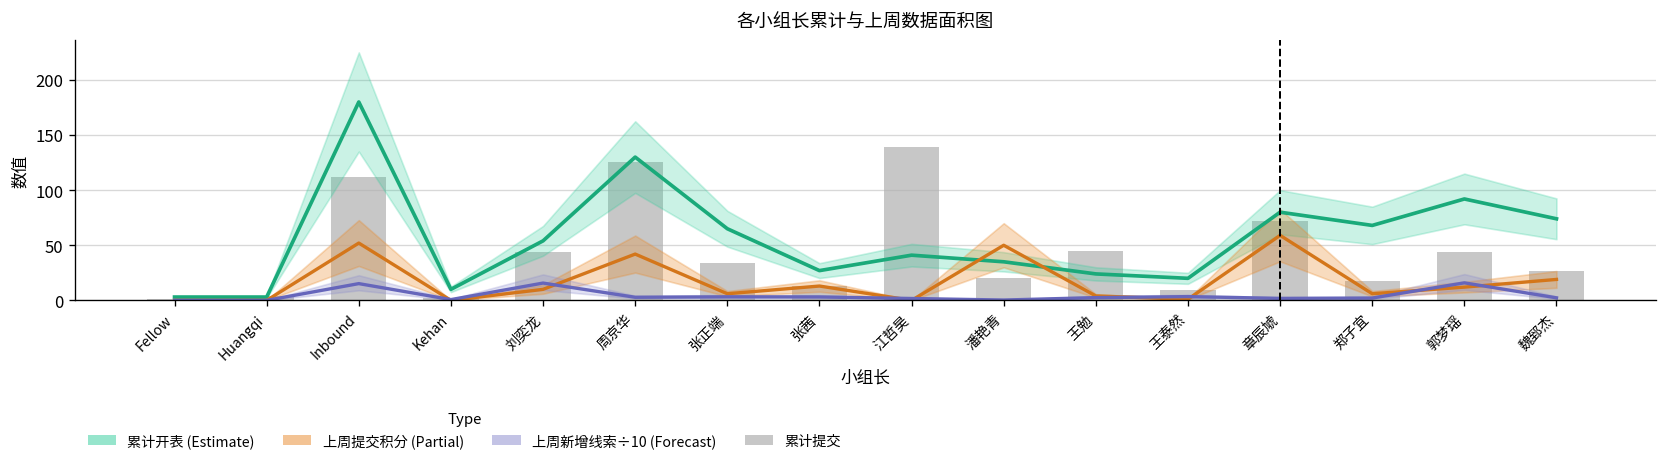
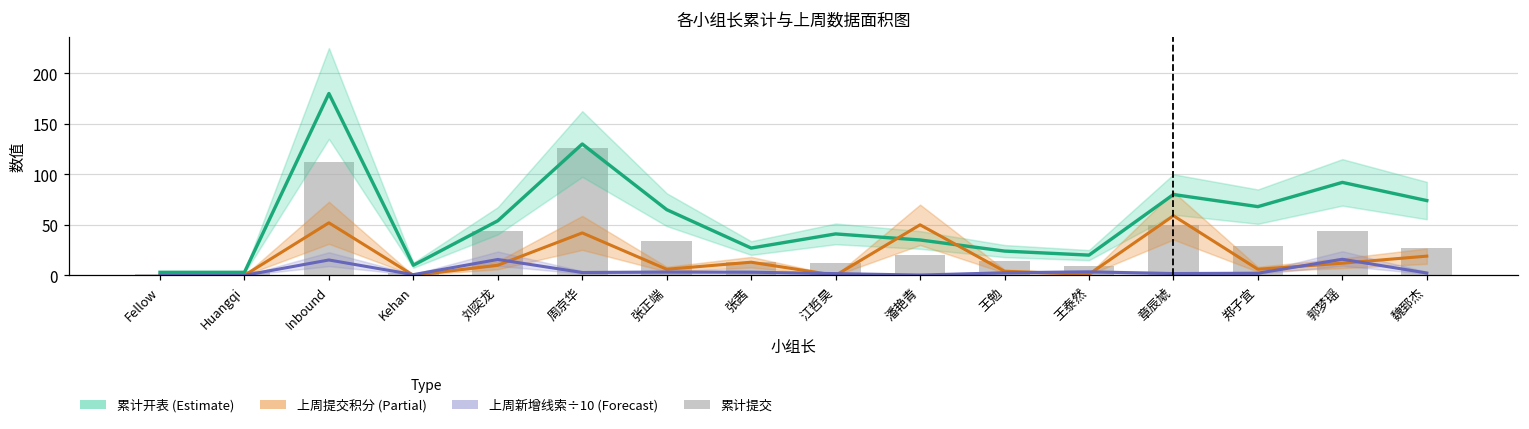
  {
    "累计提交": {
      "Huangqi": 0,
      "Inbound": 110,
      "刘奕龙": 40,
      "周京华": 130,
      "张正端": 30,
      "张茜": 10,
-     "江哲昊": 140,
+     "江哲昊": 10,
      "潘艳青": 20,
-     "王勉": 50,
+     "王勉": 10,
      "王泰然": 10,
-     "章辰虓": 70,
-     "郑子宜": 20,
+     "章辰虓": 50,
+     "郑子宜": 30,
      "郭梦瑶": 40,
      "魏郅杰": 30
    }
  }
